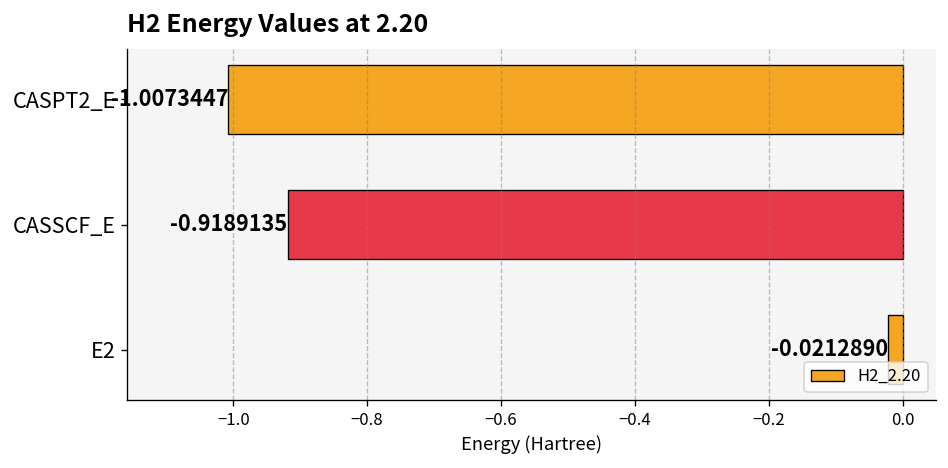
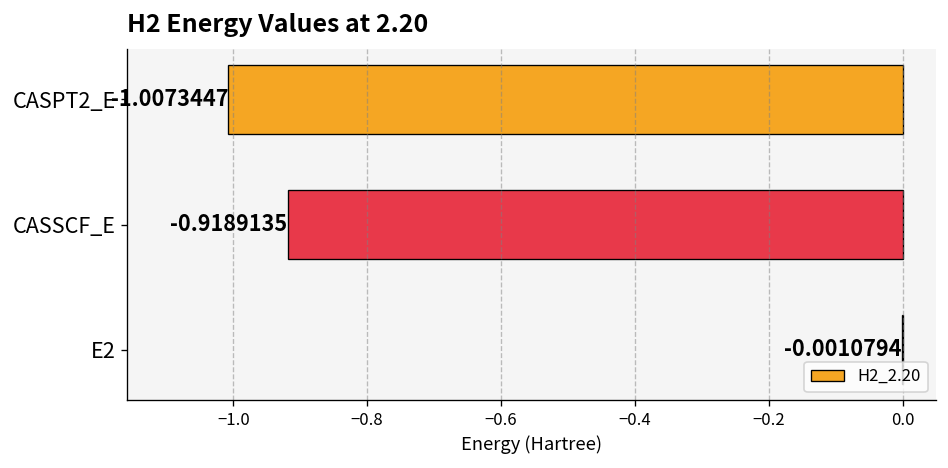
  {
    "CASPT2_E": -1.0073447,
    "CASSCF_E": -0.9189135,
-   "E2": -0.0212890
+   "E2": -0.0010794
  }
